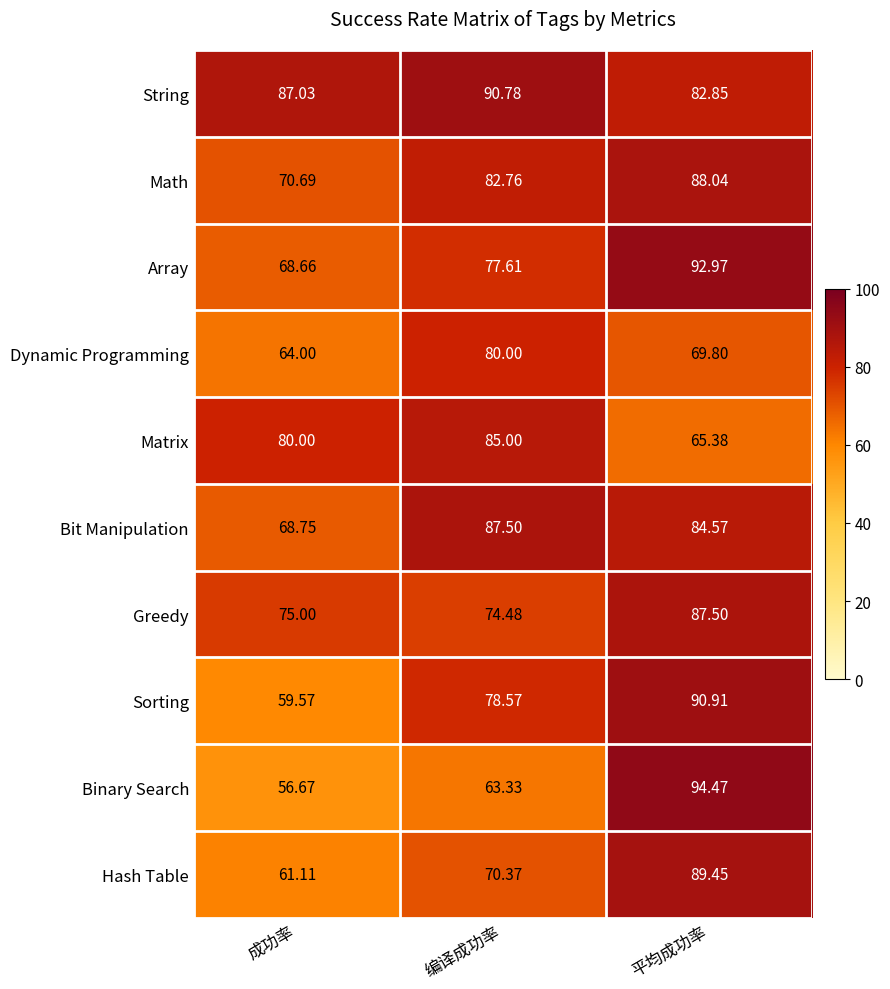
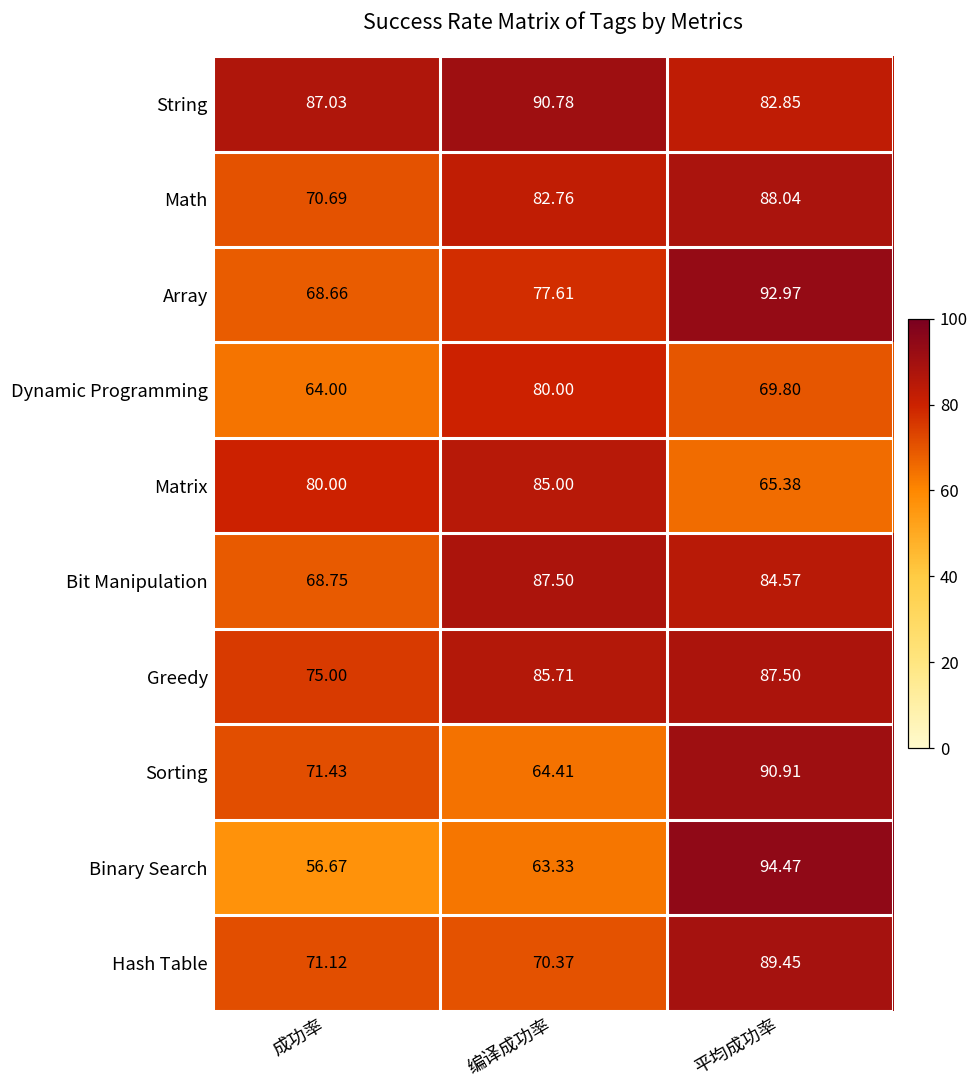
  {
    "String": {
      "成功率": 87.03,
      "编译成功率": 90.78,
      "平均成功率": 82.85
    },
    "Math": {
      "成功率": 70.69,
      "编译成功率": 82.76,
      "平均成功率": 88.04
    },
    "Array": {
      "成功率": 68.66,
      "编译成功率": 77.61,
      "平均成功率": 92.97
    },
    "Dynamic Programming": {
      "成功率": 64.00,
      "编译成功率": 80.00,
      "平均成功率": 69.80
    },
    "Matrix": {
      "成功率": 80.00,
      "编译成功率": 85.00,
      "平均成功率": 65.38
    },
    "Bit Manipulation": {
      "成功率": 68.75,
      "编译成功率": 87.50,
      "平均成功率": 84.57
    },
    "Greedy": {
      "成功率": 75.00,
-     "编译成功率": 74.48,
+     "编译成功率": 85.71,
      "平均成功率": 87.50
    },
    "Sorting": {
-     "成功率": 59.57,
-     "编译成功率": 78.57,
+     "成功率": 71.43,
+     "编译成功率": 64.41,
      "平均成功率": 90.91
    },
    "Binary Search": {
      "成功率": 56.67,
      "编译成功率": 63.33,
      "平均成功率": 94.47
    },
    "Hash Table": {
-     "成功率": 61.11,
+     "成功率": 71.12,
      "编译成功率": 70.37,
      "平均成功率": 89.45
    }
  }
